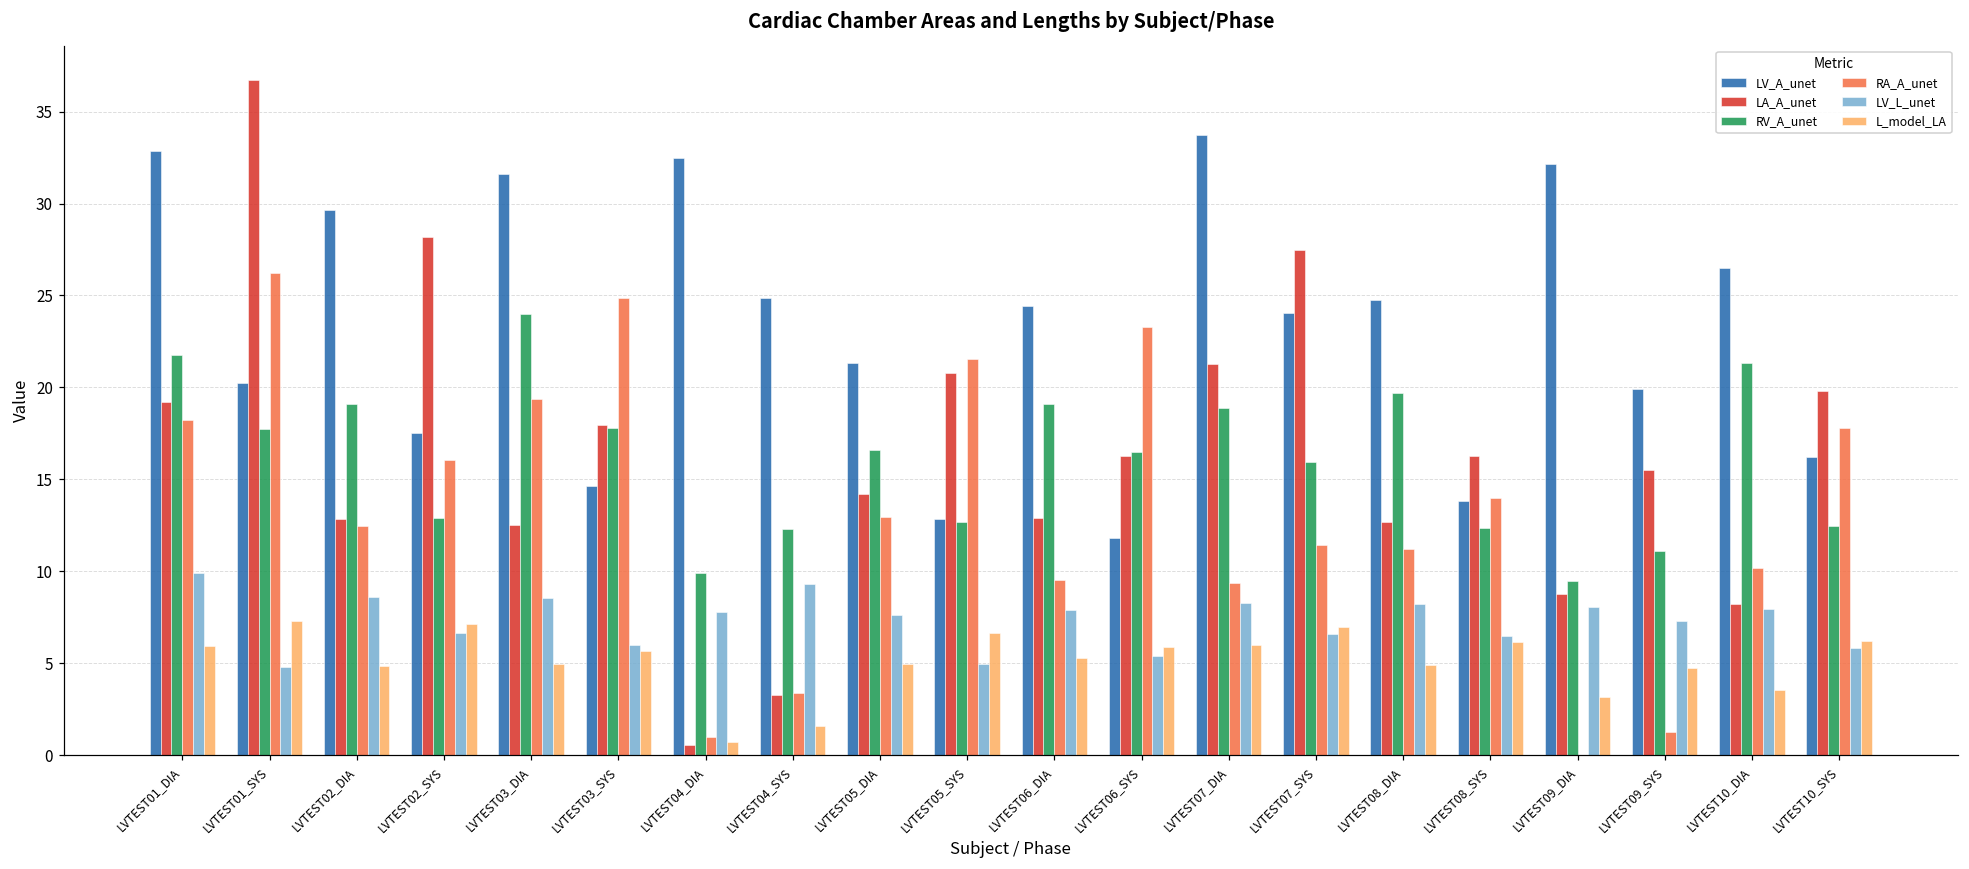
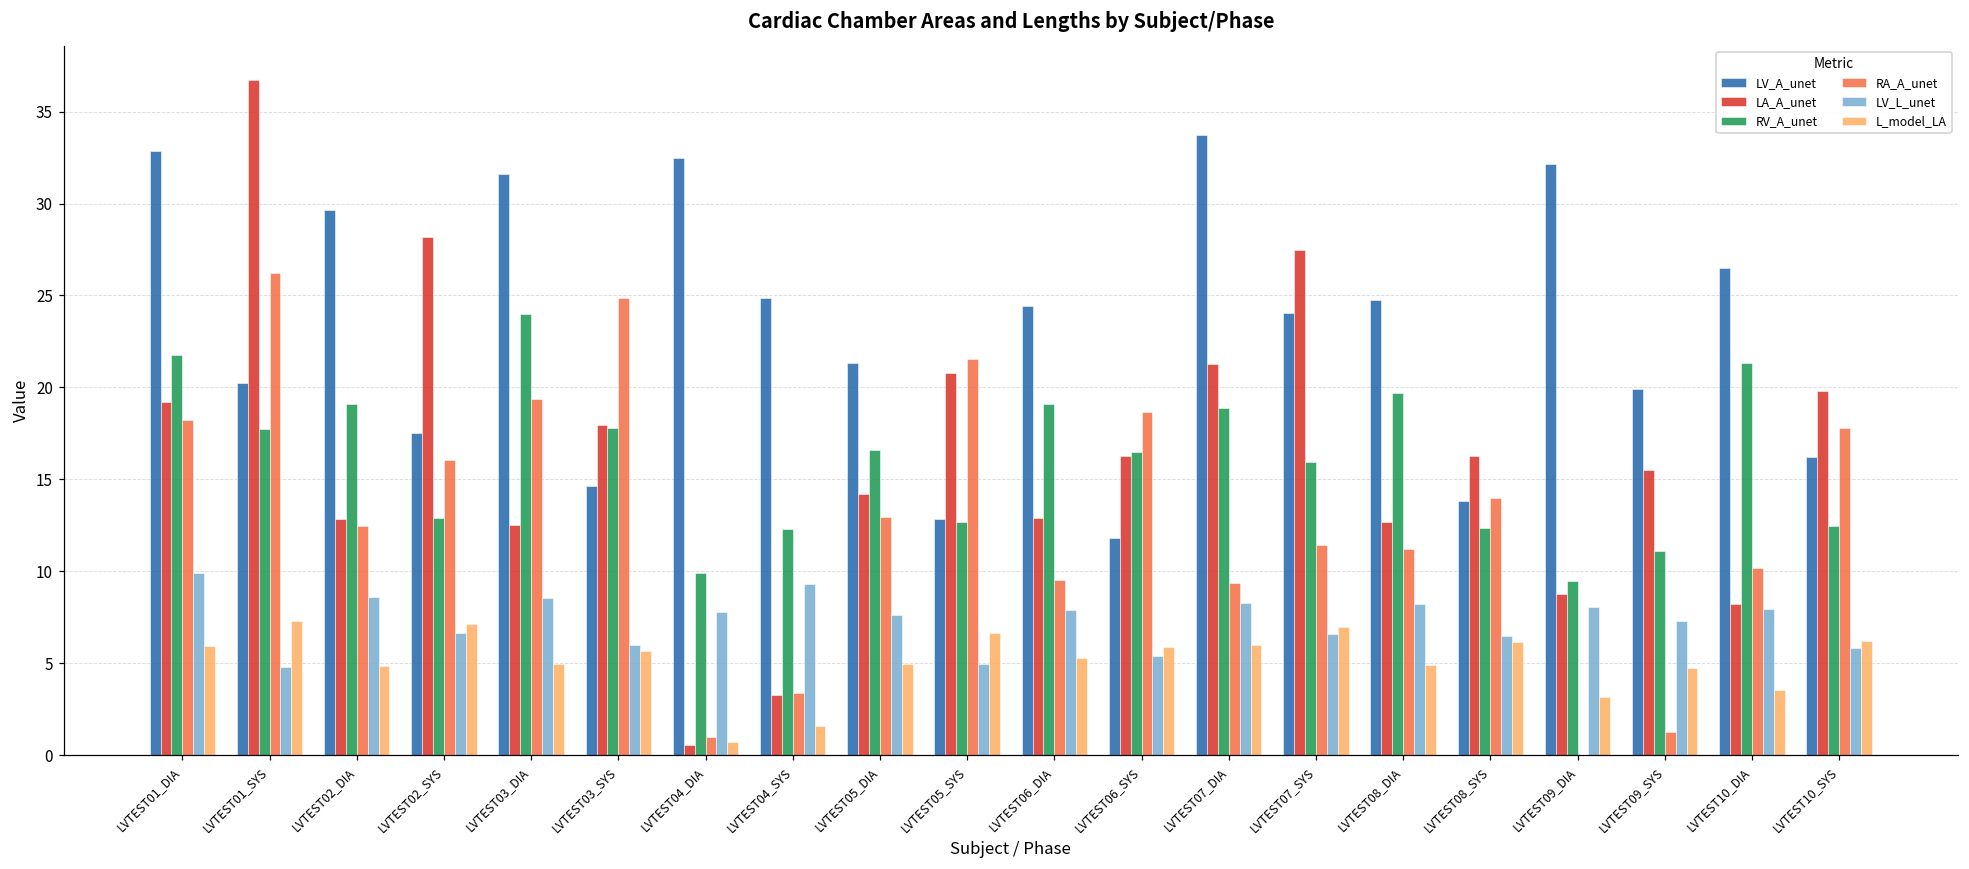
  {
    "LV_A_unet": {
      "LVTEST01_DIA": 32.8,
      "LVTEST01_SYS": 20.2,
      "LVTEST02_DIA": 29.6,
      "LVTEST02_SYS": 17.5,
      "LVTEST03_DIA": 31.6,
      "LVTEST03_SYS": 14.6,
      "LVTEST04_DIA": 32.5,
      "LVTEST04_SYS": 24.9,
      "LVTEST05_DIA": 21.3,
      "LVTEST05_SYS": 12.8,
      "LVTEST06_DIA": 24.4,
      "LVTEST06_SYS": 11.8,
      "LVTEST07_DIA": 33.7,
      "LVTEST07_SYS": 24.1,
      "LVTEST08_DIA": 24.8,
      "LVTEST08_SYS": 13.8,
      "LVTEST09_DIA": 32.1,
      "LVTEST09_SYS": 19.9,
      "LVTEST10_DIA": 26.5,
      "LVTEST10_SYS": 16.2
    },
    "LA_A_unet": {
      "LVTEST01_DIA": 19.2,
      "LVTEST01_SYS": 36.7,
      "LVTEST02_DIA": 12.8,
      "LVTEST02_SYS": 28.2,
      "LVTEST03_DIA": 12.5,
      "LVTEST03_SYS": 17.9,
      "LVTEST04_DIA": 0.6,
      "LVTEST04_SYS": 3.3,
      "LVTEST05_DIA": 14.2,
      "LVTEST05_SYS": 20.8,
      "LVTEST06_DIA": 12.9,
      "LVTEST06_SYS": 16.3,
      "LVTEST07_DIA": 21.3,
      "LVTEST07_SYS": 27.5,
      "LVTEST08_DIA": 12.7,
      "LVTEST08_SYS": 16.3,
      "LVTEST09_DIA": 8.7,
      "LVTEST09_SYS": 15.5,
      "LVTEST10_DIA": 8.2,
      "LVTEST10_SYS": 19.8
    },
    "RV_A_unet": {
      "LVTEST01_DIA": 21.7,
      "LVTEST01_SYS": 17.7,
      "LVTEST02_DIA": 19.1,
      "LVTEST02_SYS": 12.9,
      "LVTEST03_DIA": 24.0,
      "LVTEST03_SYS": 17.8,
      "LVTEST04_DIA": 9.9,
      "LVTEST04_SYS": 12.3,
      "LVTEST05_DIA": 16.6,
      "LVTEST05_SYS": 12.7,
      "LVTEST06_DIA": 19.1,
      "LVTEST06_SYS": 16.5,
      "LVTEST07_DIA": 18.9,
      "LVTEST07_SYS": 15.9,
      "LVTEST08_DIA": 19.7,
      "LVTEST08_SYS": 12.3,
      "LVTEST09_DIA": 9.5,
      "LVTEST09_SYS": 11.1,
      "LVTEST10_DIA": 21.4,
      "LVTEST10_SYS": 12.5
    },
    "RA_A_unet": {
      "LVTEST01_DIA": 18.2,
      "LVTEST01_SYS": 26.2,
      "LVTEST02_DIA": 12.5,
      "LVTEST02_SYS": 16.0,
      "LVTEST03_DIA": 19.4,
      "LVTEST03_SYS": 24.8,
      "LVTEST04_DIA": 1.0,
      "LVTEST04_SYS": 3.4,
      "LVTEST05_DIA": 12.9,
      "LVTEST05_SYS": 21.5,
      "LVTEST06_DIA": 9.5,
-     "LVTEST06_SYS": 23.3,
+     "LVTEST06_SYS": 18.6,
      "LVTEST07_DIA": 9.3,
      "LVTEST07_SYS": 11.4,
      "LVTEST08_DIA": 11.2,
      "LVTEST08_SYS": 14.0,
      "LVTEST09_DIA": 0.0,
      "LVTEST09_SYS": 1.3,
      "LVTEST10_DIA": 10.2,
      "LVTEST10_SYS": 17.8
    },
    "LV_L_unet": {
      "LVTEST01_DIA": 9.9,
      "LVTEST01_SYS": 4.8,
      "LVTEST02_DIA": 8.6,
      "LVTEST02_SYS": 6.6,
      "LVTEST03_DIA": 8.5,
      "LVTEST03_SYS": 6.0,
      "LVTEST04_DIA": 7.8,
      "LVTEST04_SYS": 9.3,
      "LVTEST05_DIA": 7.6,
      "LVTEST05_SYS": 4.9,
      "LVTEST06_DIA": 7.9,
      "LVTEST06_SYS": 5.4,
      "LVTEST07_DIA": 8.3,
      "LVTEST07_SYS": 6.6,
      "LVTEST08_DIA": 8.2,
      "LVTEST08_SYS": 6.5,
      "LVTEST09_DIA": 8.0,
      "LVTEST09_SYS": 7.3,
      "LVTEST10_DIA": 7.9,
      "LVTEST10_SYS": 5.9
    },
    "L_model_LA": {
      "LVTEST01_DIA": 6.0,
      "LVTEST01_SYS": 7.3,
      "LVTEST02_DIA": 4.9,
      "LVTEST02_SYS": 7.1,
      "LVTEST03_DIA": 5.0,
      "LVTEST03_SYS": 5.7,
      "LVTEST04_DIA": 0.7,
      "LVTEST04_SYS": 1.6,
      "LVTEST05_DIA": 5.0,
      "LVTEST05_SYS": 6.7,
      "LVTEST06_DIA": 5.3,
      "LVTEST06_SYS": 5.9,
      "LVTEST07_DIA": 6.0,
      "LVTEST07_SYS": 7.0,
      "LVTEST08_DIA": 4.9,
      "LVTEST08_SYS": 6.2,
      "LVTEST09_DIA": 3.1,
      "LVTEST09_SYS": 4.7,
      "LVTEST10_DIA": 3.5,
      "LVTEST10_SYS": 6.2
    }
  }
